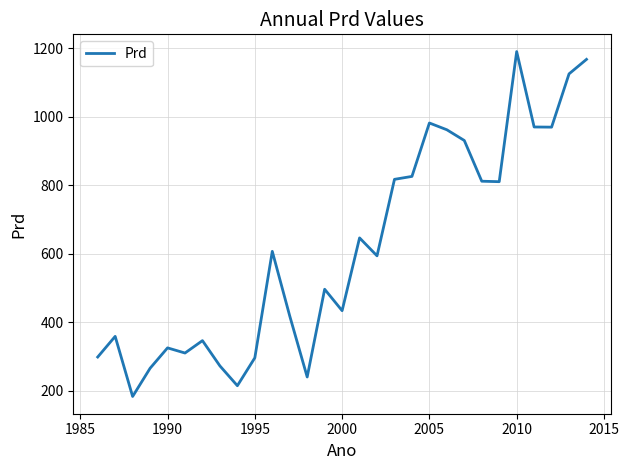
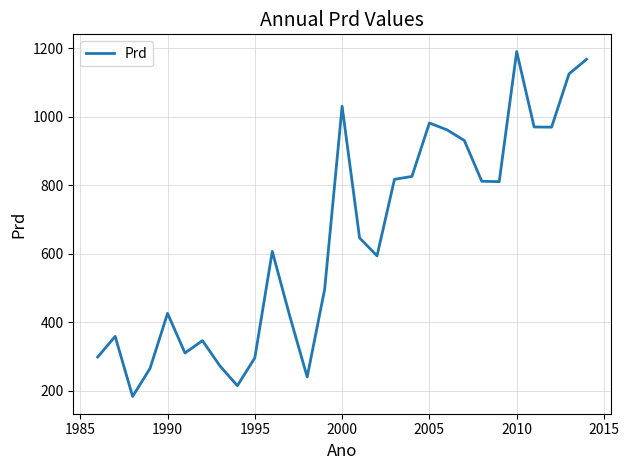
  {
-   "1990": 330,
+   "1990": 430,
    "1995": 300,
-   "2000": 430,
+   "2000": 1030,
    "2005": 980,
    "2010": 1190
  }
